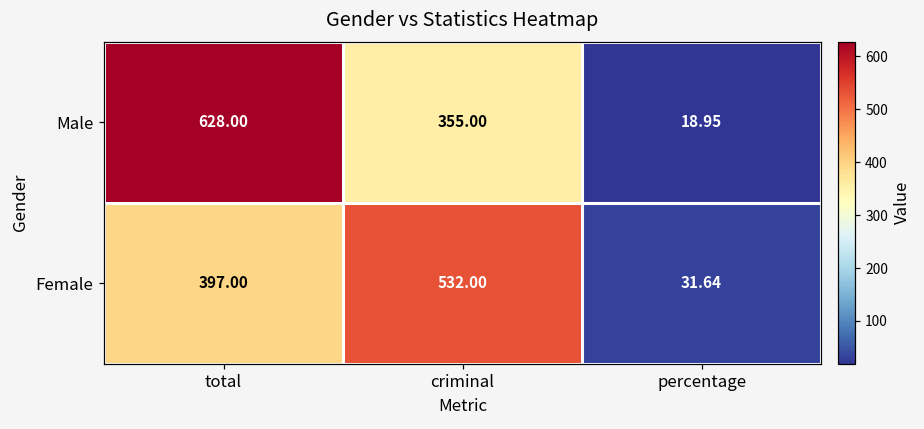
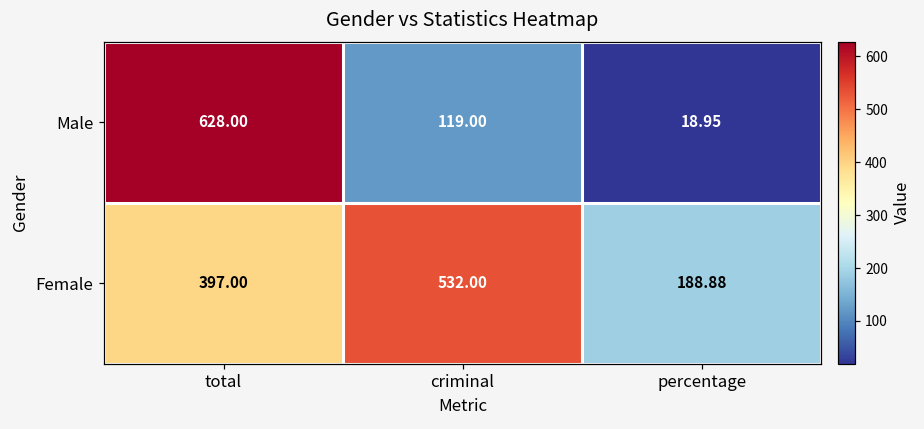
  {
    "Male": {
      "total": 628.00,
-     "criminal": 355.00,
+     "criminal": 119.00,
      "percentage": 18.95
    },
    "Female": {
      "total": 397.00,
      "criminal": 532.00,
-     "percentage": 31.64
+     "percentage": 188.88
    }
  }
